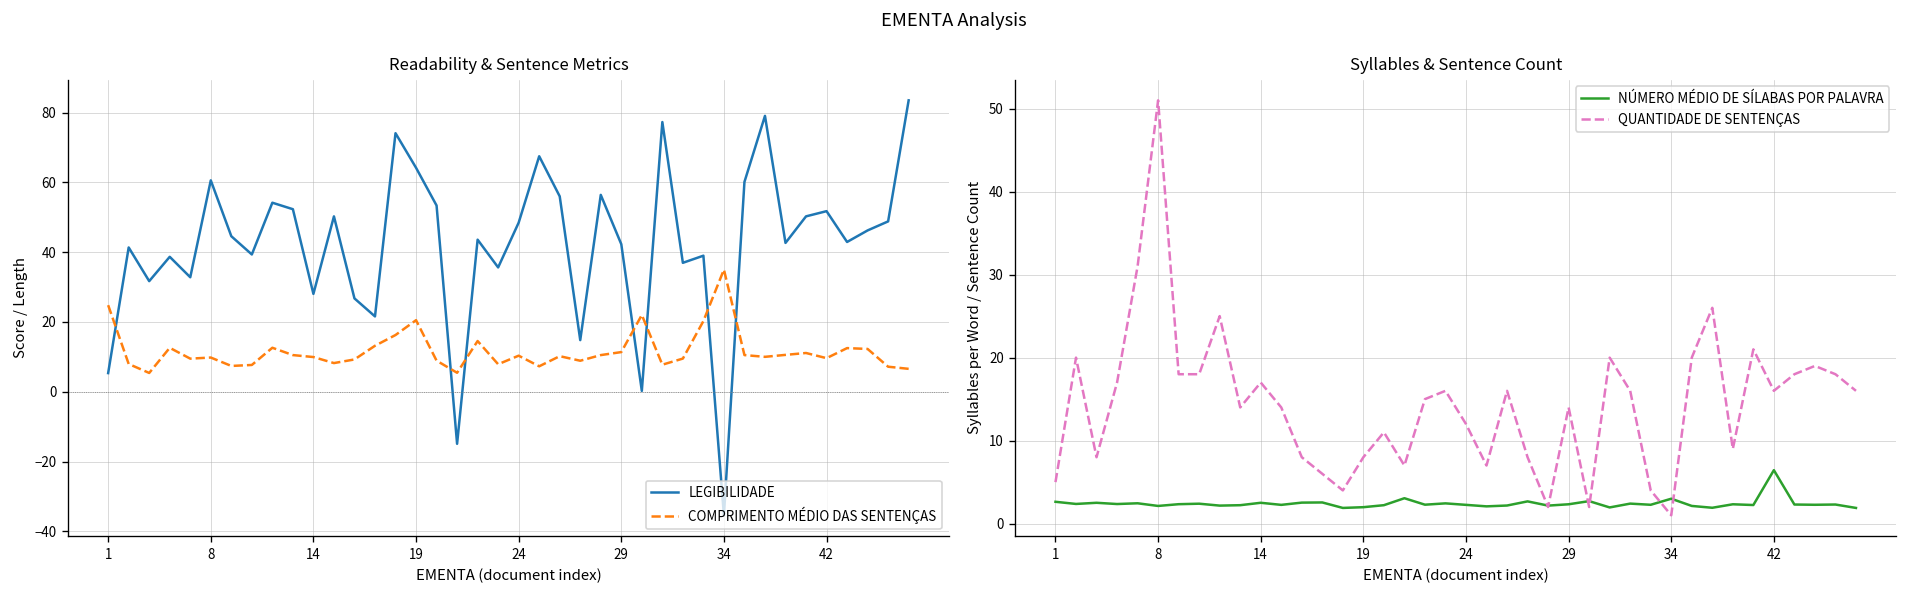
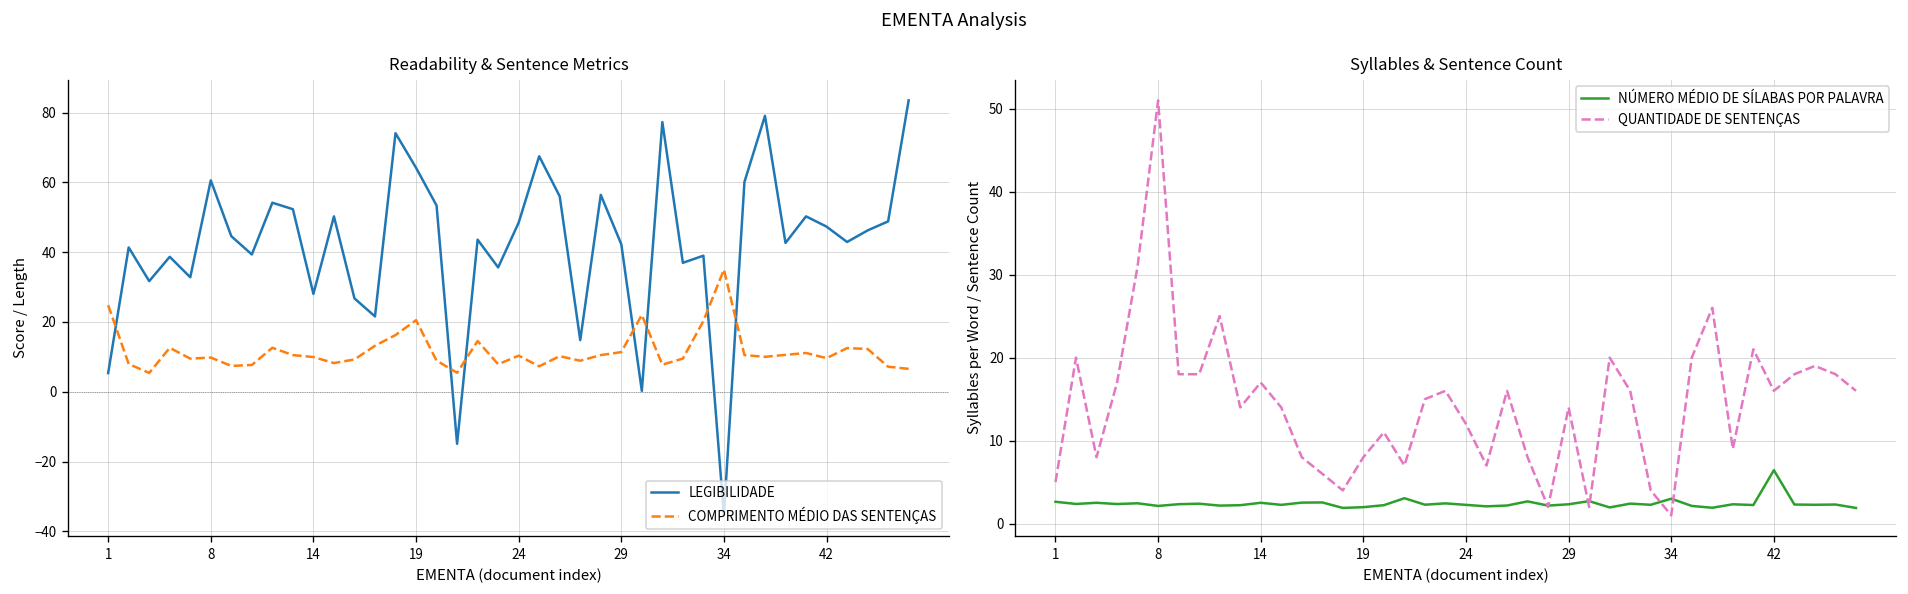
  {
    "Readability & Sentence Metrics": {
      "LEGIBILIDADE": {
-       "42": 52
+       "42": 47
      },
      "COMPRIMENTO MÉDIO DAS SENTENÇAS": {
        "42": 10
      }
    },
    "Syllables & Sentence Count": {
      "NÚMERO MÉDIO DE SÍLABAS POR PALAVRA": {
        "42": 6
      },
      "QUANTIDADE DE SENTENÇAS": {
        "42": 16
      }
    }
  }
